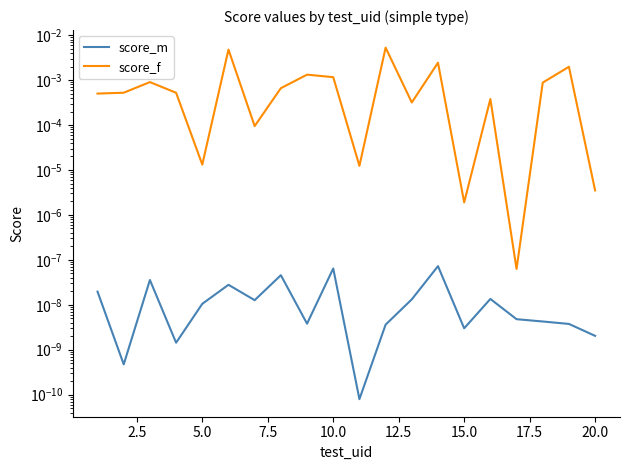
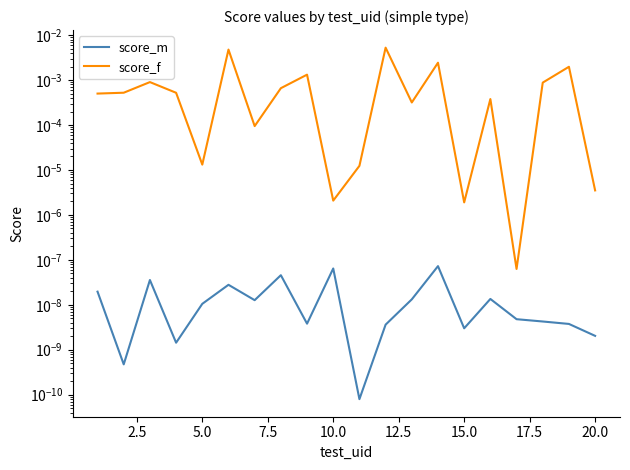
  {
    "score_m": {
      "5.0": 0.000000011,
      "10.0": 0.00000006,
      "15.0": 0.000000003,
      "20.0": 0.000000002
    },
    "score_f": {
      "5.0": 0.000013,
-     "10.0": 0.0012,
+     "10.0": 0.000002,
      "15.0": 0.000002,
      "20.0": 0.000004
    }
  }
